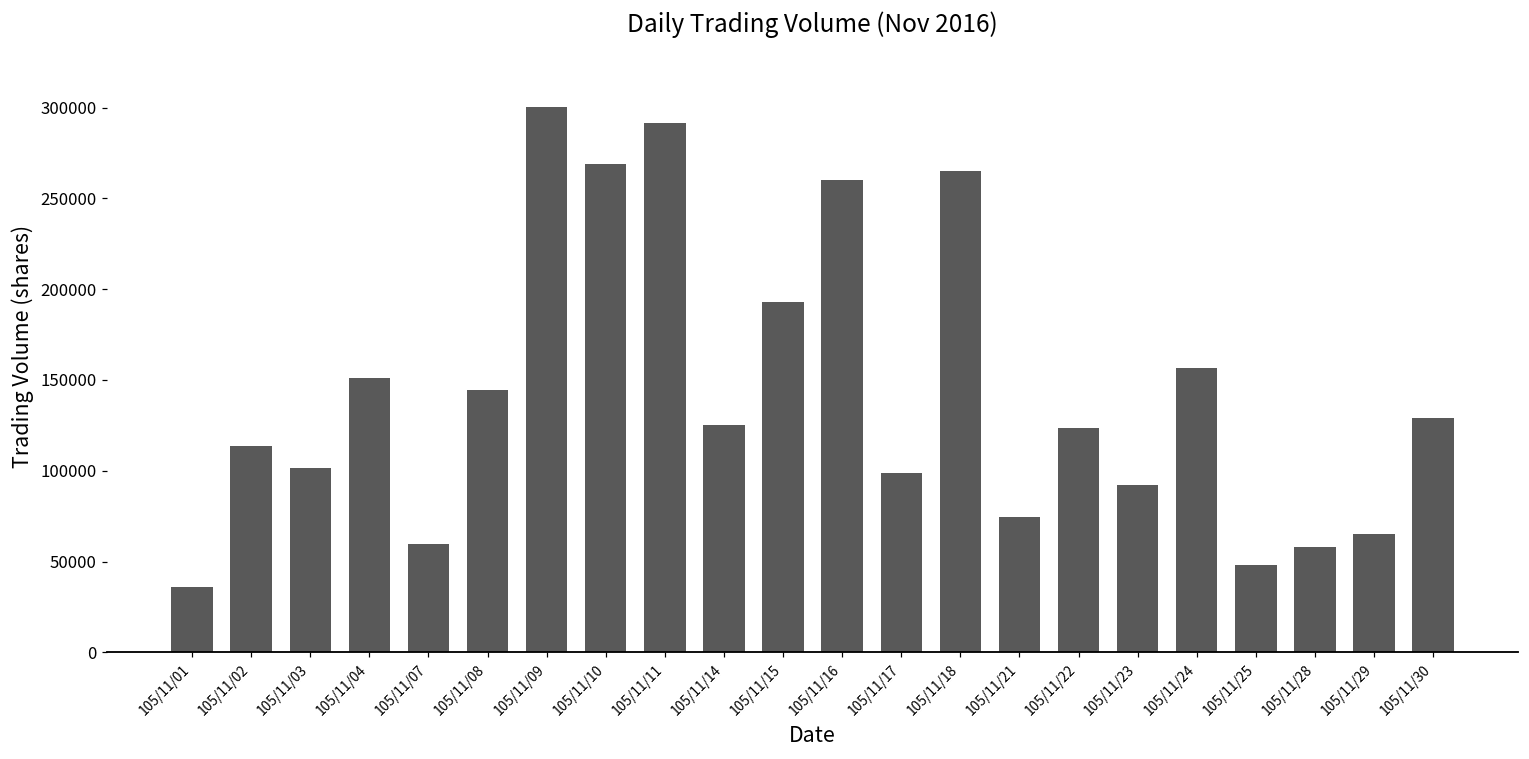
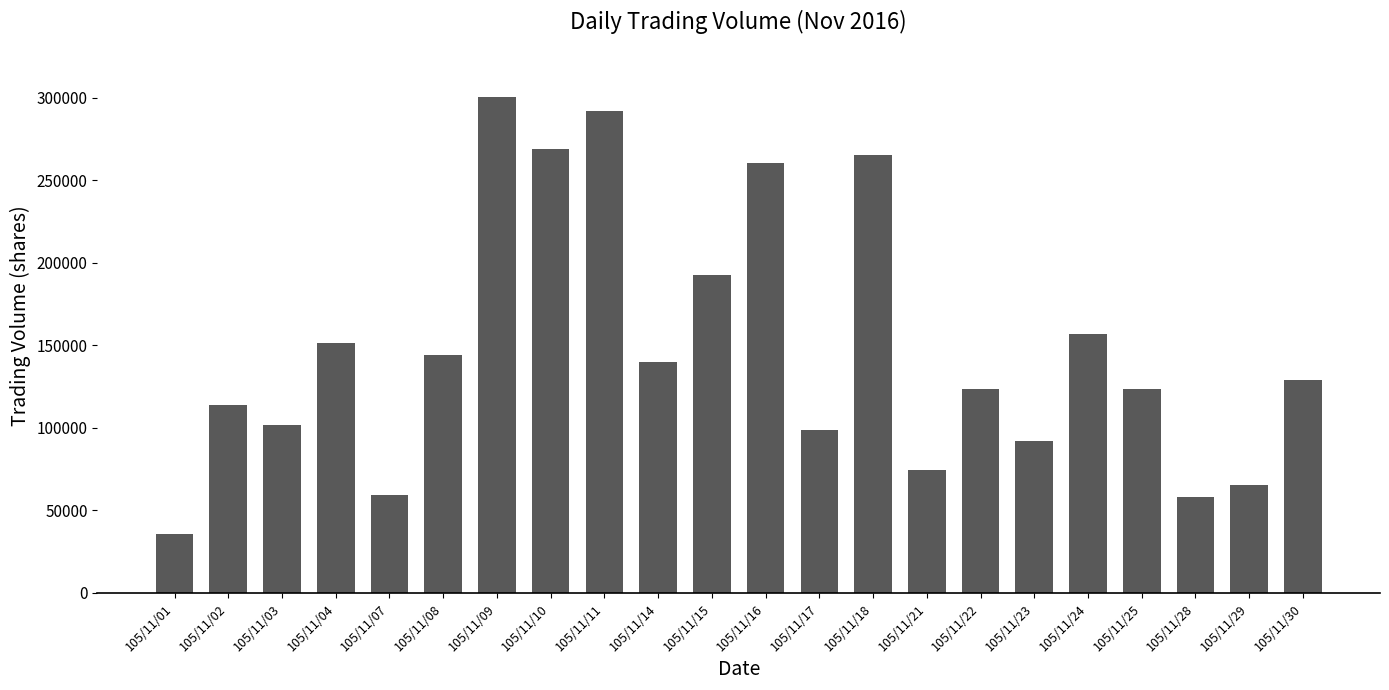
  {
    "105/11/01": 36000,
    "105/11/02": 114000,
    "105/11/03": 102000,
    "105/11/04": 151000,
    "105/11/07": 60000,
    "105/11/08": 144000,
    "105/11/09": 301000,
    "105/11/10": 269000,
    "105/11/11": 292000,
-   "105/11/14": 125000,
+   "105/11/14": 140000,
    "105/11/15": 193000,
    "105/11/16": 260000,
    "105/11/17": 99000,
    "105/11/18": 265000,
    "105/11/21": 75000,
    "105/11/22": 123000,
    "105/11/23": 92000,
    "105/11/24": 157000,
-   "105/11/25": 48000,
+   "105/11/25": 124000,
    "105/11/28": 58000,
    "105/11/29": 65000,
    "105/11/30": 129000
  }
